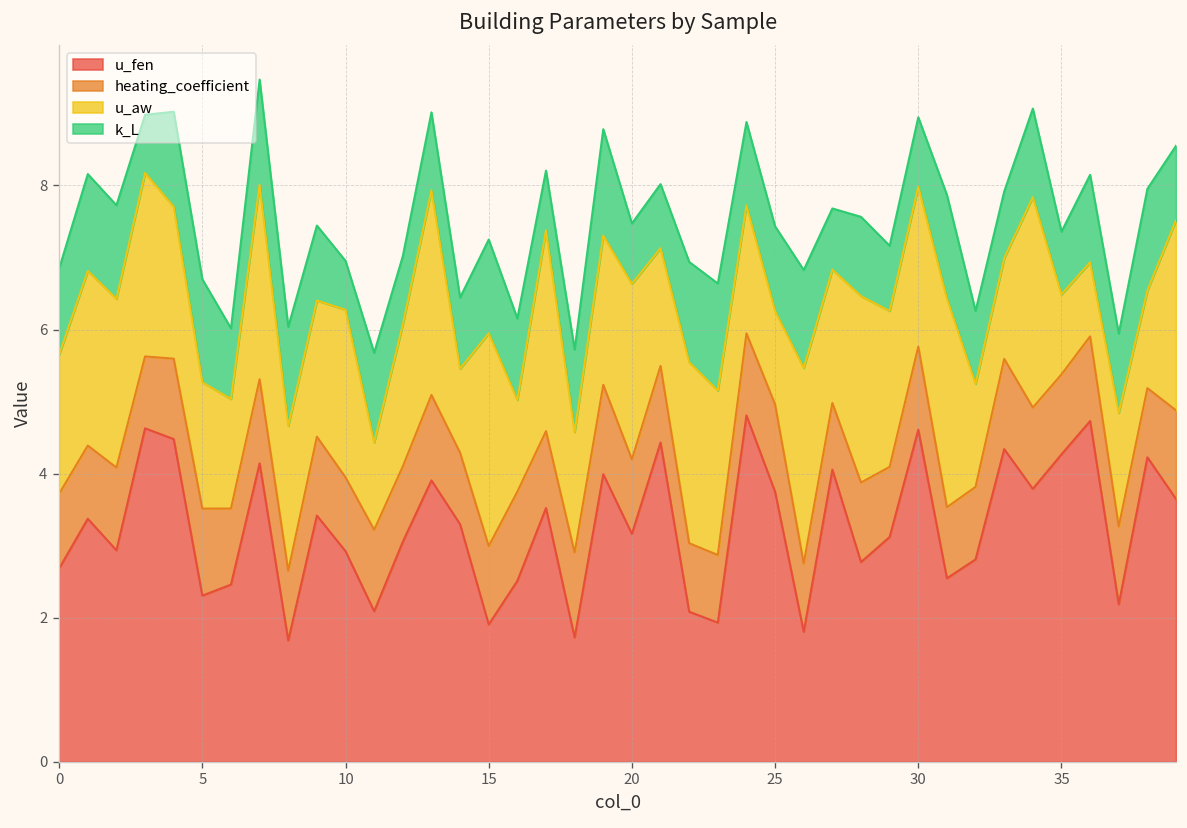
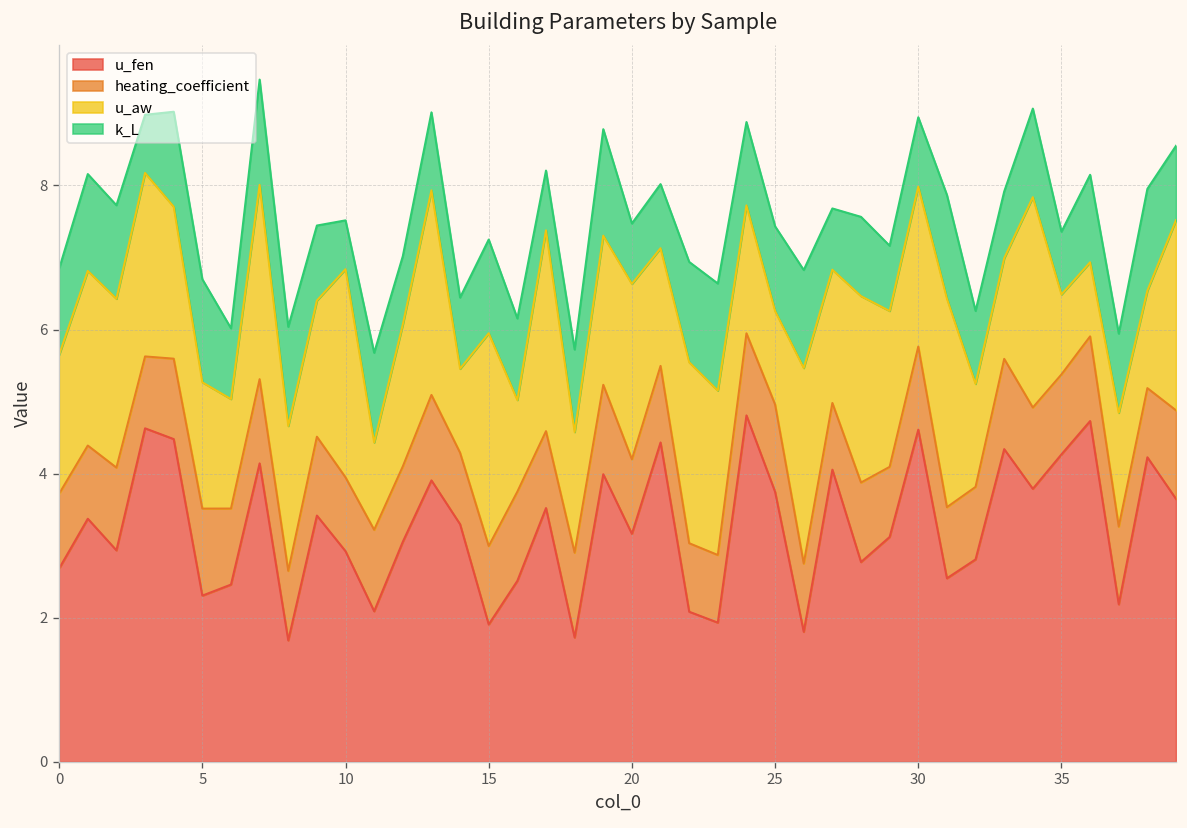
  {
    "u_aw": {
      "0": 1.9,
      "5": 1.8,
-     "10": 2.3,
+     "10": 2.9,
      "15": 3.0,
      "20": 2.4,
      "25": 1.3,
      "30": 2.2,
      "35": 1.1
    },
    "k_L": {
      "0": 1.2,
      "5": 1.4,
      "10": 0.7,
      "15": 1.3,
      "20": 0.8,
      "25": 1.2,
      "30": 1.0,
      "35": 0.9
    }
  }
